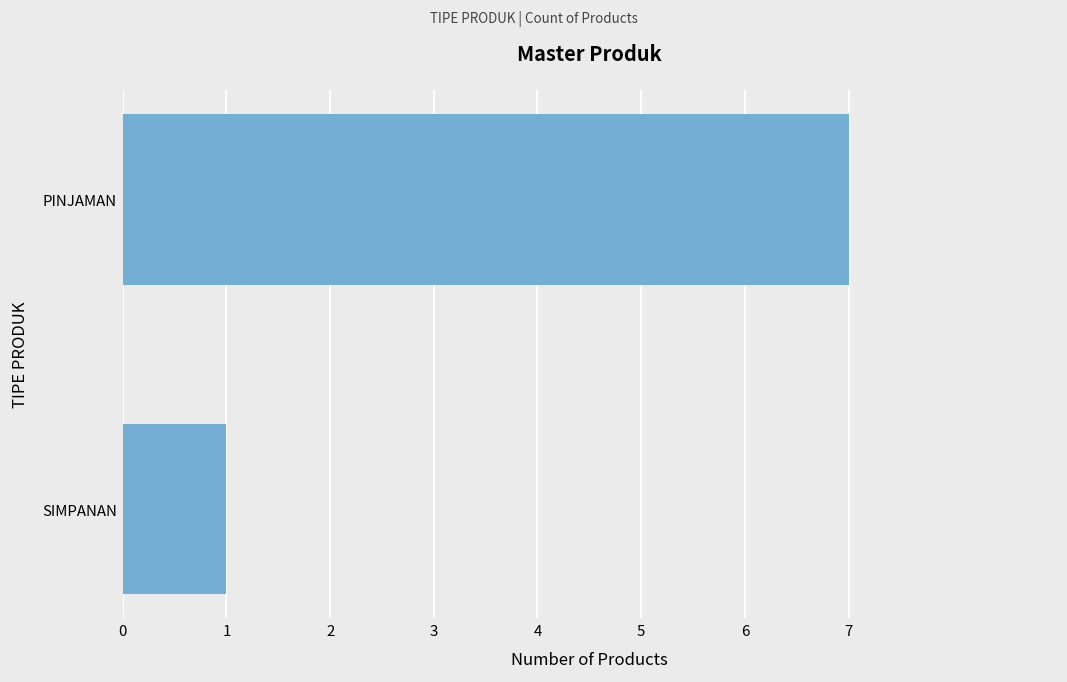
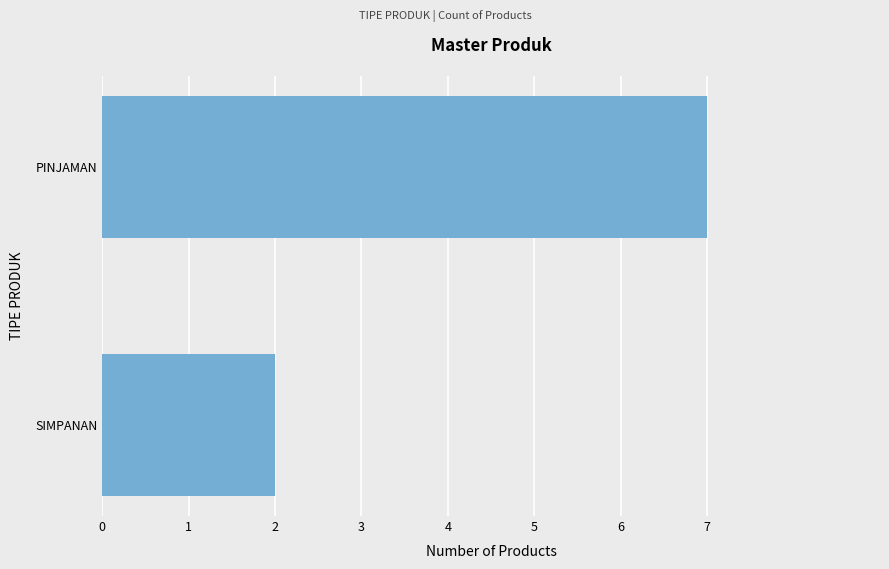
  {
    "PINJAMAN": 7,
-   "SIMPANAN": 1
+   "SIMPANAN": 2
  }
